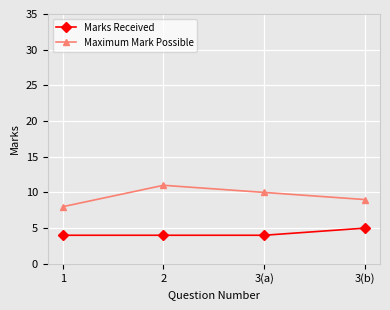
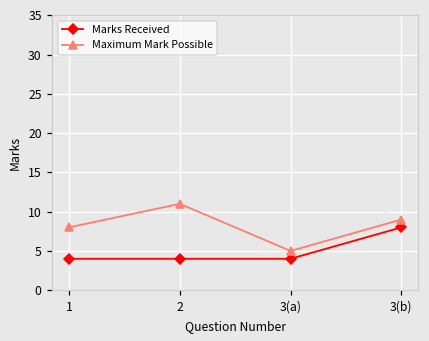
  {
    "Marks Received": {
      "1": 4,
      "2": 4,
      "3(a)": 4,
-     "3(b)": 5
+     "3(b)": 8
    },
    "Maximum Mark Possible": {
      "1": 8,
      "2": 11,
-     "3(a)": 10,
+     "3(a)": 5,
      "3(b)": 9
    }
  }
